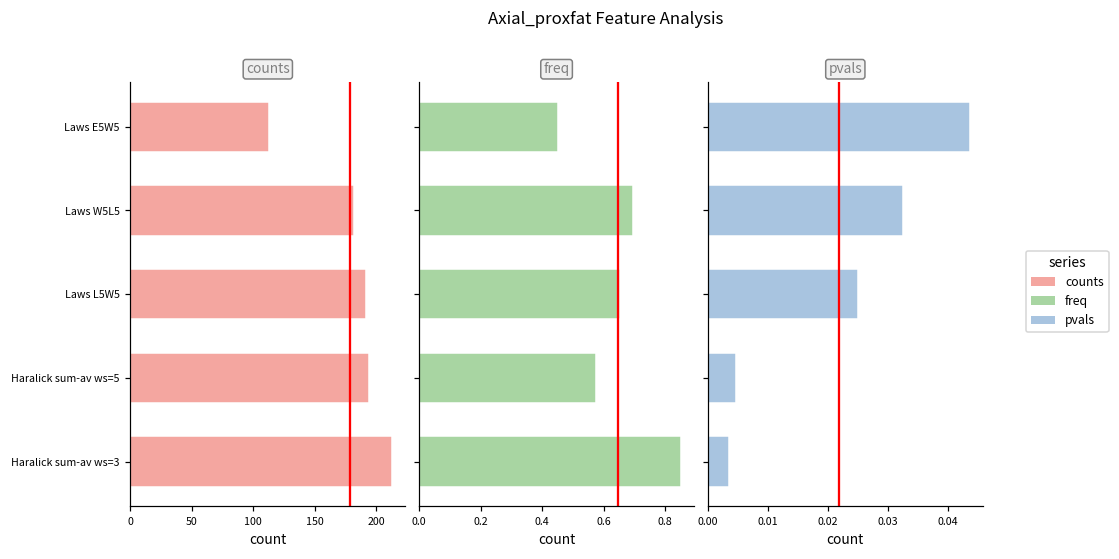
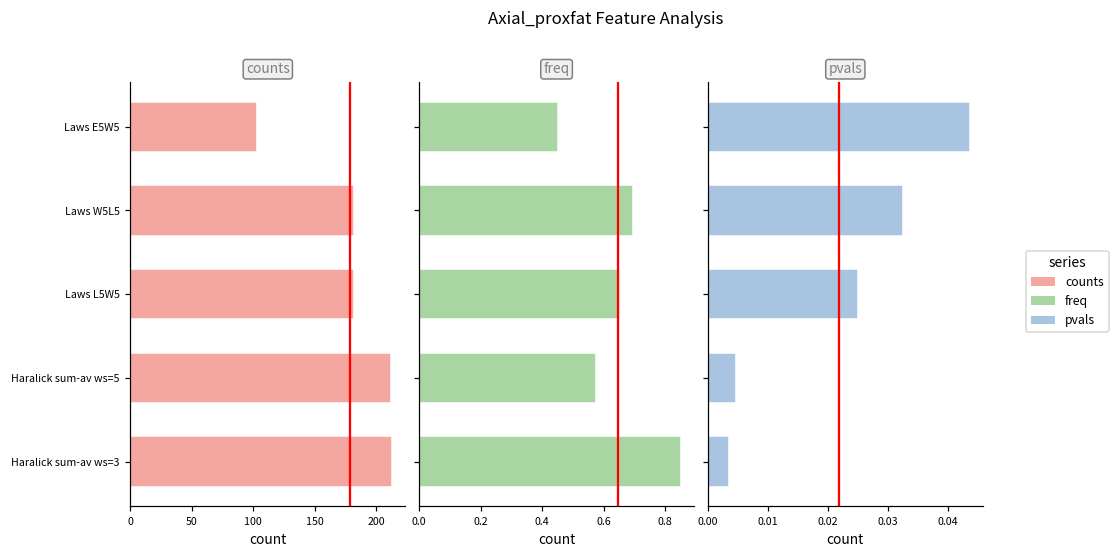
  {
    "counts": {
-     "Laws E5W5": 113,
+     "Laws E5W5": 103,
      "Laws W5L5": 182,
-     "Laws L5W5": 192,
-     "Haralick sum-av ws=5": 194,
+     "Laws L5W5": 182,
+     "Haralick sum-av ws=5": 212,
      "Haralick sum-av ws=3": 213
    }
  }
